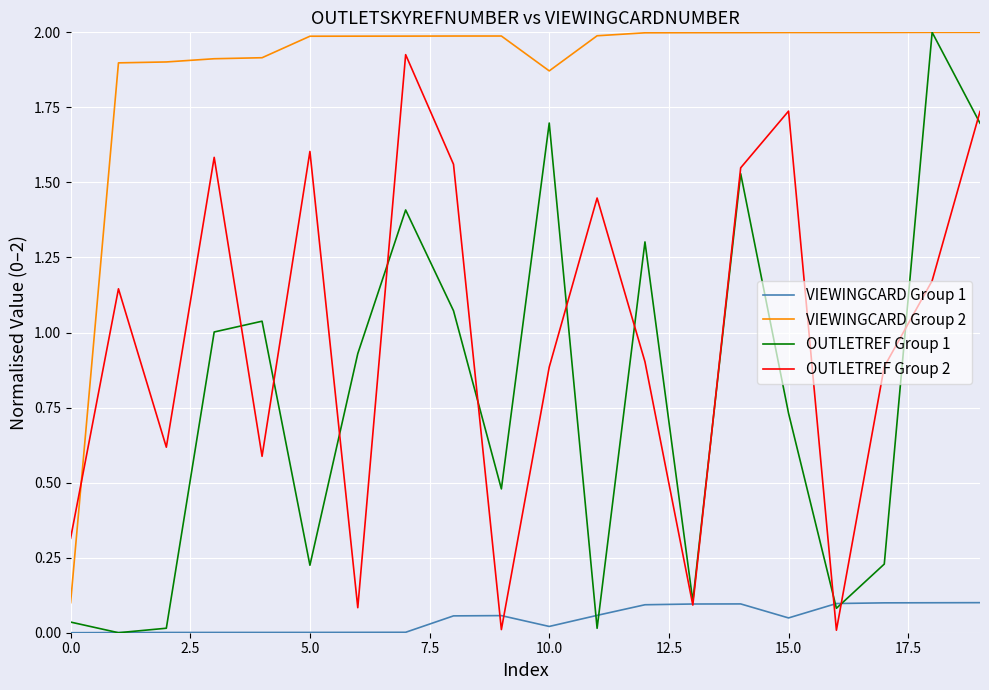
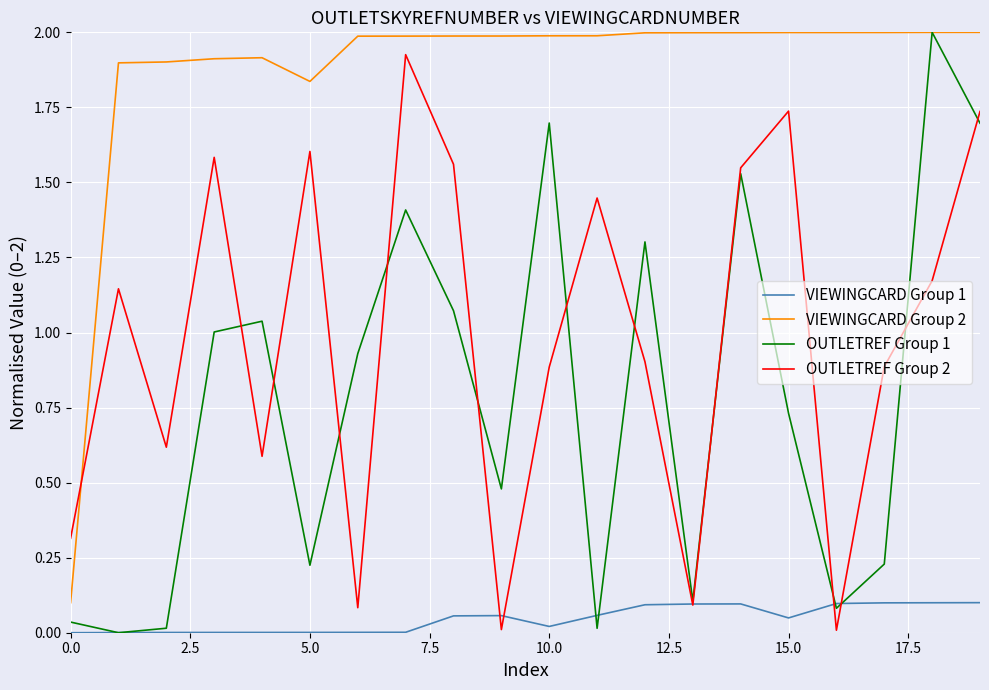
  {
    "VIEWINGCARD Group 1": {
      "0.0": 0.00,
      "5.0": 0.00,
      "10.0": 0.02,
      "15.0": 0.05
    },
    "VIEWINGCARD Group 2": {
      "0.0": 0.10,
-     "5.0": 1.99,
-     "10.0": 1.87,
+     "5.0": 1.84,
+     "10.0": 1.99,
      "15.0": 2.00
    },
    "OUTLETREF Group 1": {
      "0.0": 0.04,
      "5.0": 0.22,
      "10.0": 1.70,
      "15.0": 0.73
    },
    "OUTLETREF Group 2": {
      "0.0": 0.31,
      "5.0": 1.60,
      "10.0": 0.88,
      "15.0": 1.74
    }
  }
